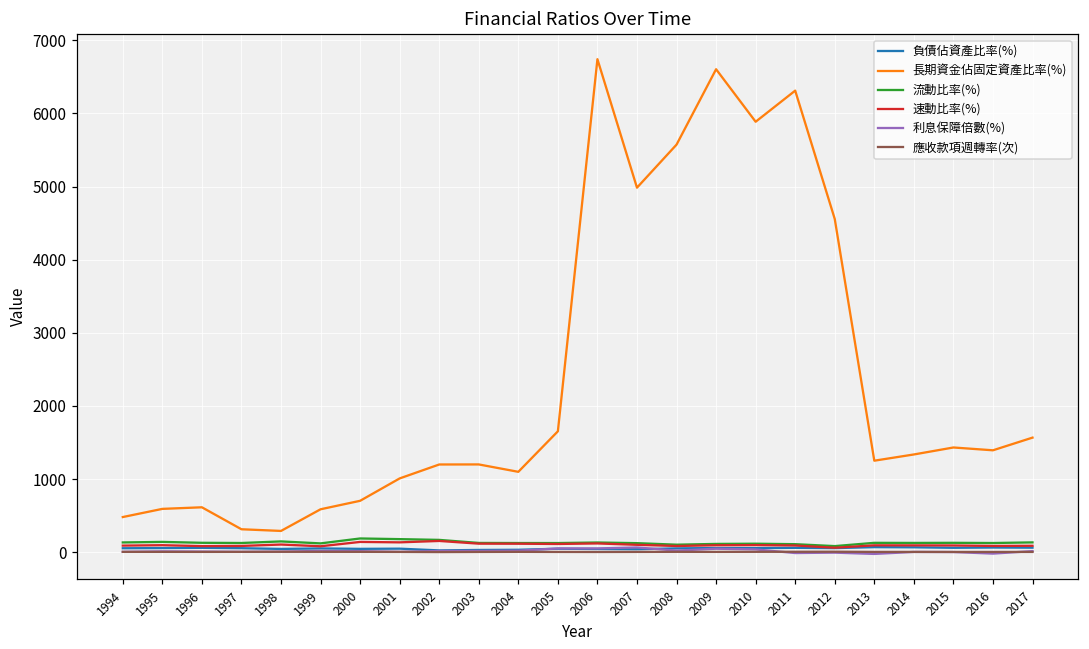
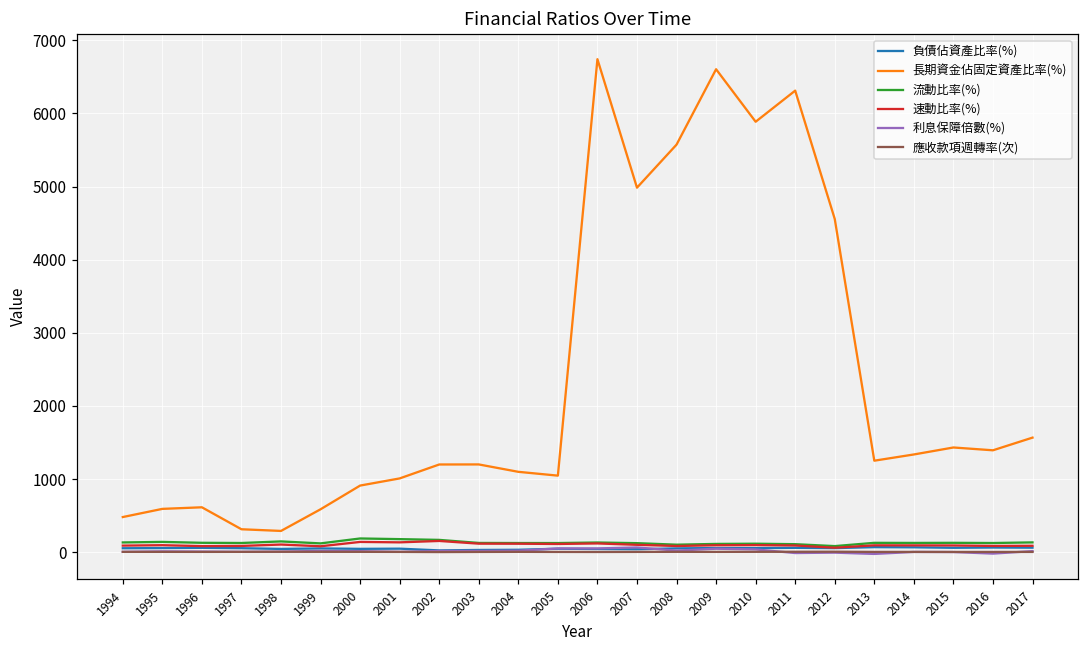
  {
    "負債佔資產比率(%)": {
      "1995": 100,
      "2001": 0
    },
    "長期資金佔固定資產比率(%)": {
      "1994": 500,
      "1995": 600,
      "1996": 600,
      "1997": 300,
      "1998": 300,
      "1999": 600,
-     "2000": 700,
+     "2000": 900,
      "2001": 1000,
      "2002": 1200,
      "2003": 1200,
      "2004": 1100,
-     "2005": 1700,
+     "2005": 1000,
      "2006": 6700,
      "2007": 5000,
      "2008": 5600,
      "2009": 6600,
      "2010": 5900,
      "2011": 6300,
      "2012": 4600,
      "2013": 1300,
      "2014": 1300,
      "2015": 1400,
      "2016": 1400,
      "2017": 1600
    },
    "流動比率(%)": {
      "1994": 100,
      "1995": 100,
      "1996": 100,
      "1997": 100,
      "1998": 100,
      "1999": 100,
      "2000": 200,
      "2001": 200,
      "2016": 100,
      "2017": 100
    },
    "速動比率(%)": {
      "1995": 100,
      "1998": 100,
      "2000": 100,
      "2001": 100
    },
    "應收款項週轉率(次)": {
      "2005": 0,
      "2006": 0,
      "2009": 0
    }
  }
